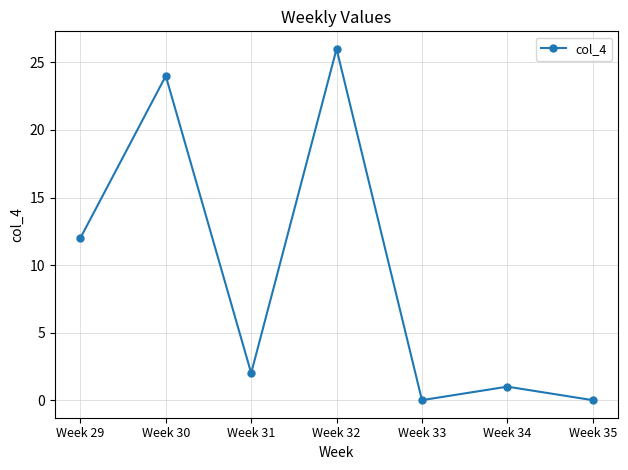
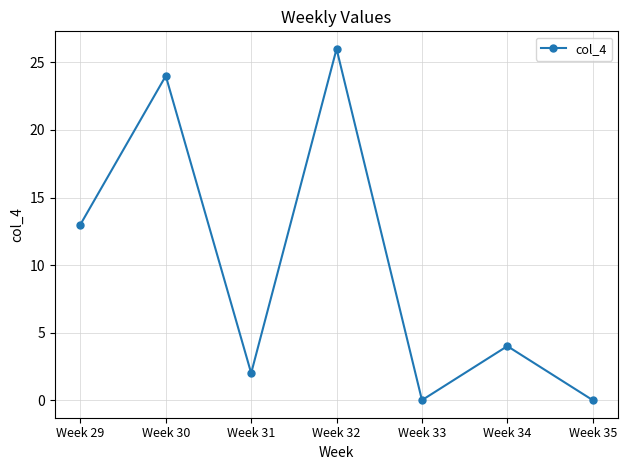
  {
-   "Week 29": 12,
+   "Week 29": 13,
    "Week 30": 24,
    "Week 31": 2,
    "Week 32": 26,
    "Week 33": 0,
-   "Week 34": 1,
+   "Week 34": 4,
    "Week 35": 0
  }
